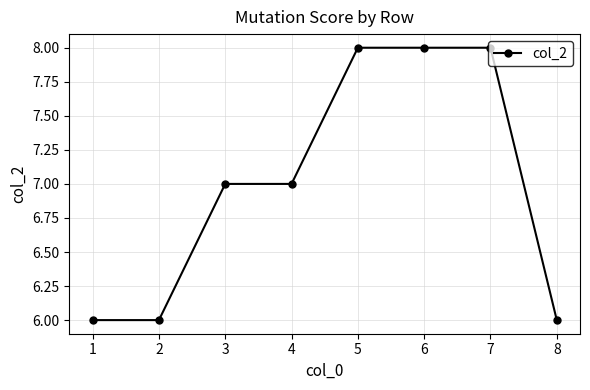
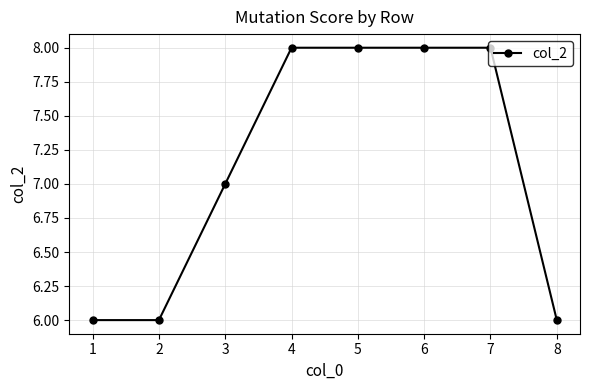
  {
    "1": 6,
    "2": 6,
    "3": 7,
-   "4": 7,
+   "4": 8,
    "5": 8,
    "6": 8,
    "8": 6
  }
